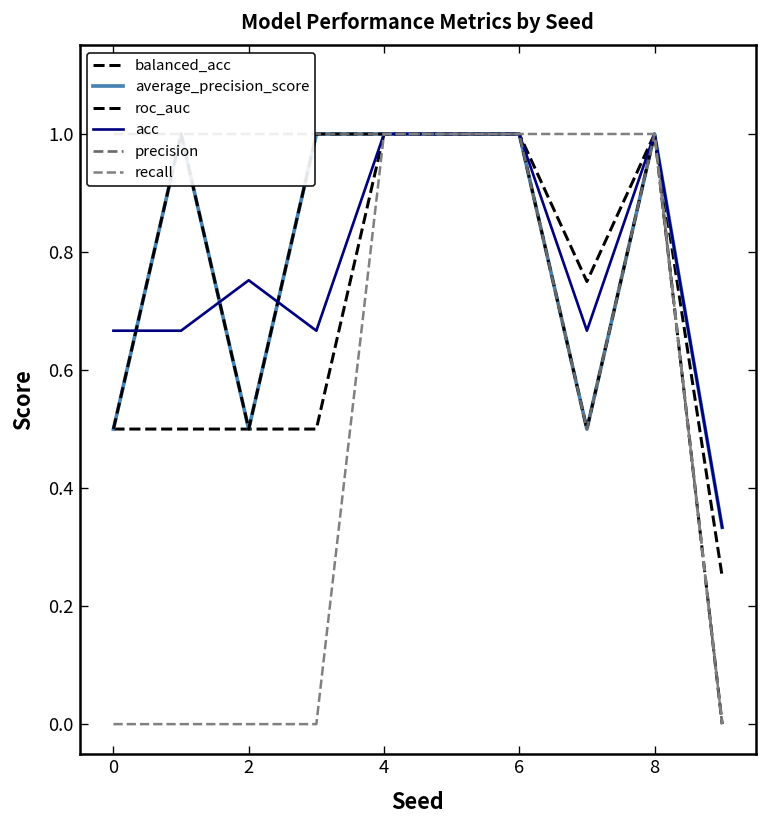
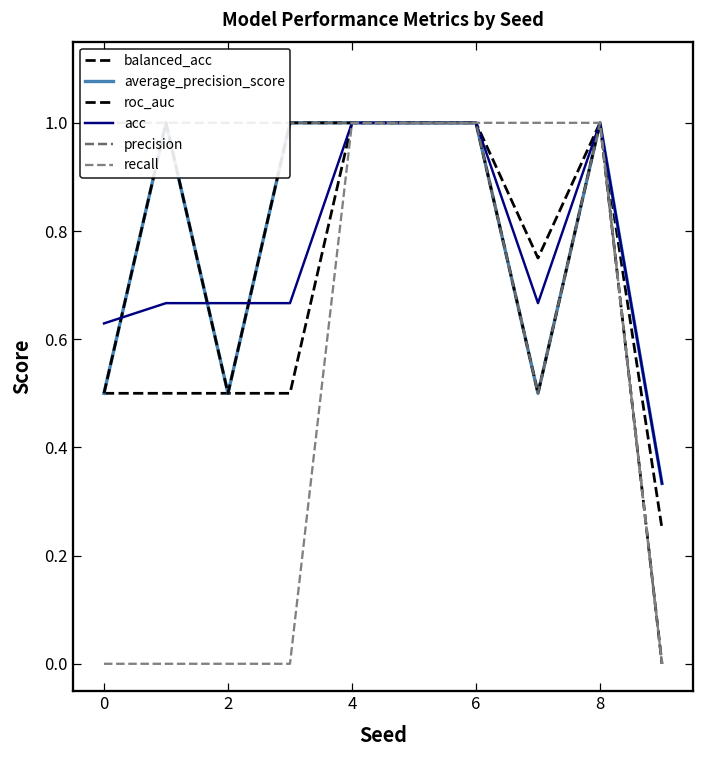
  {
    "acc": {
-     "0": 0.67,
-     "2": 0.75
+     "0": 0.63,
+     "2": 0.67
    }
  }
